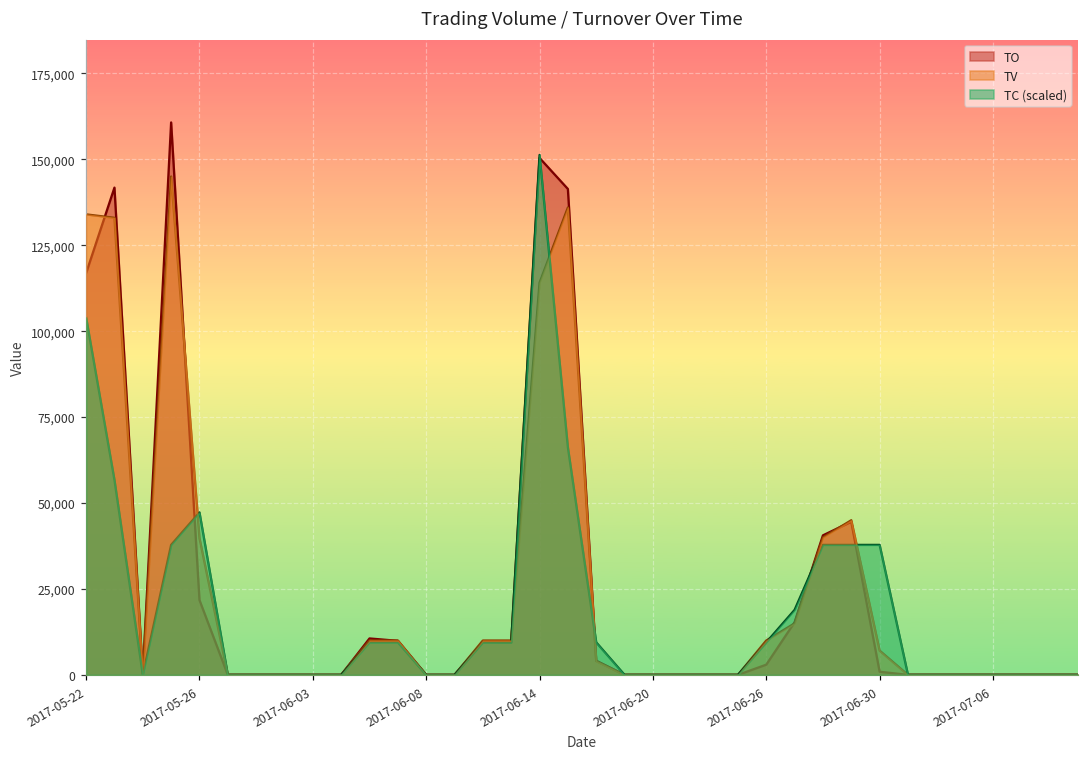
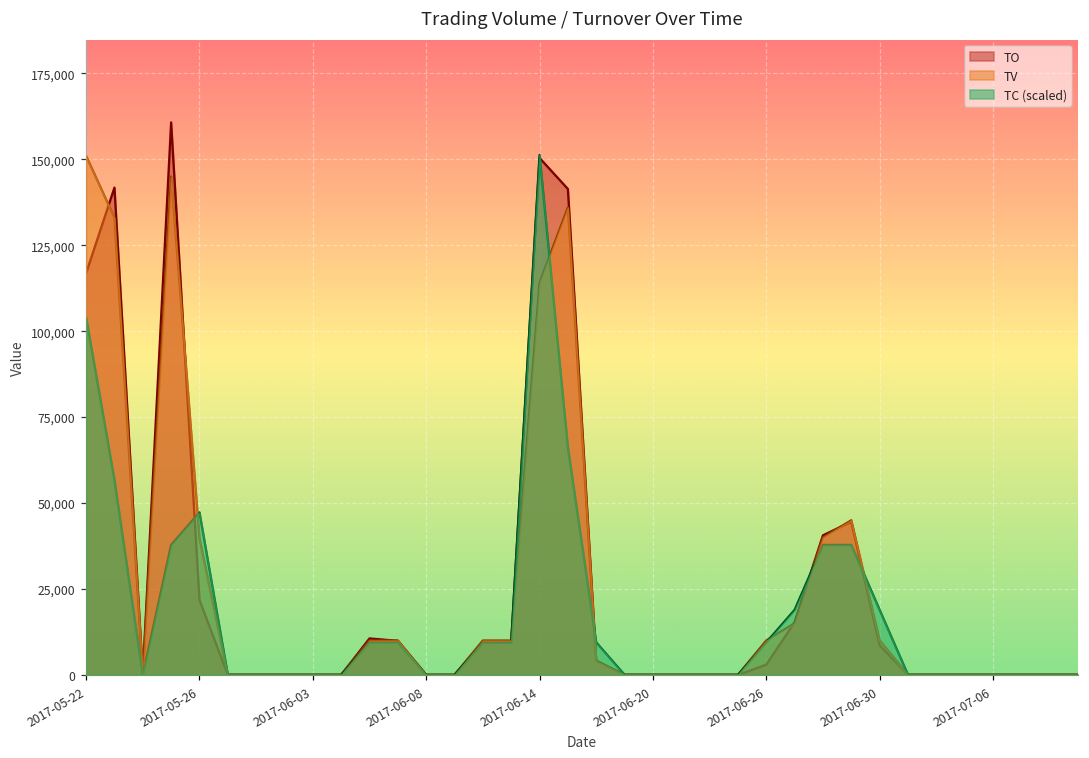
  {
    "TO": {
      "2017-05-22": "117,000",
      "2017-05-26": "22,000",
      "2017-06-14": "150,000",
      "2017-06-26": "3,000",
-     "2017-06-30": "1,000"
+     "2017-06-30": "9,000"
    },
    "TV": {
-     "2017-05-22": "134,000",
+     "2017-05-22": "151,000",
      "2017-05-26": "40,000",
      "2017-06-14": "114,000",
-     "2017-06-30": "7,000"
+     "2017-06-30": "10,000"
    },
    "TC (scaled)": {
      "2017-05-22": "104,000",
      "2017-05-26": "47,000",
      "2017-06-14": "151,000",
-     "2017-06-30": "38,000"
+     "2017-06-30": "19,000"
    }
  }
